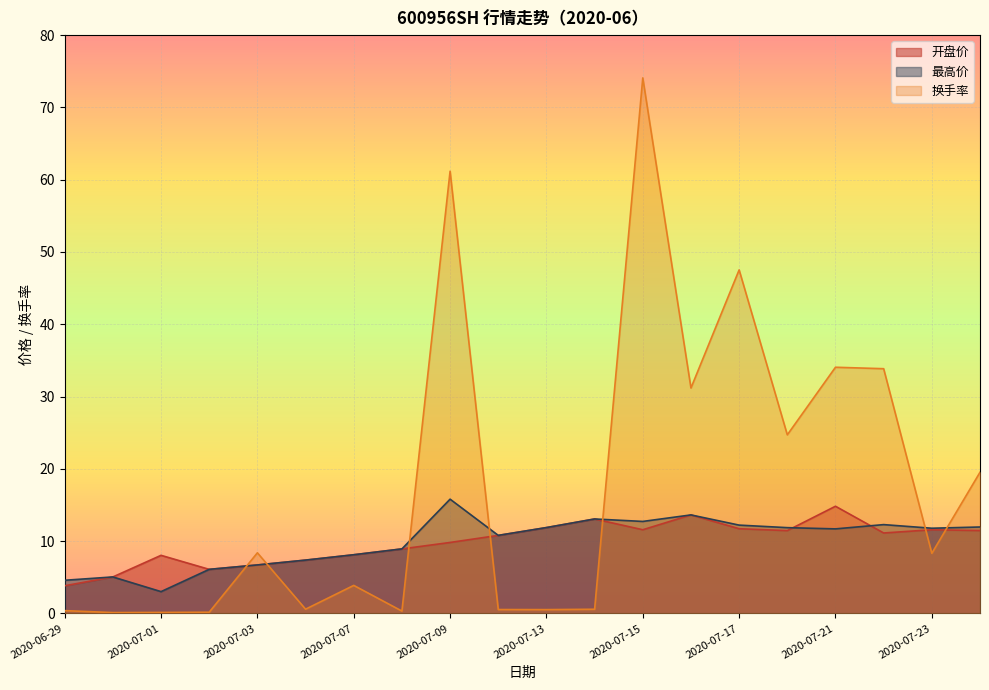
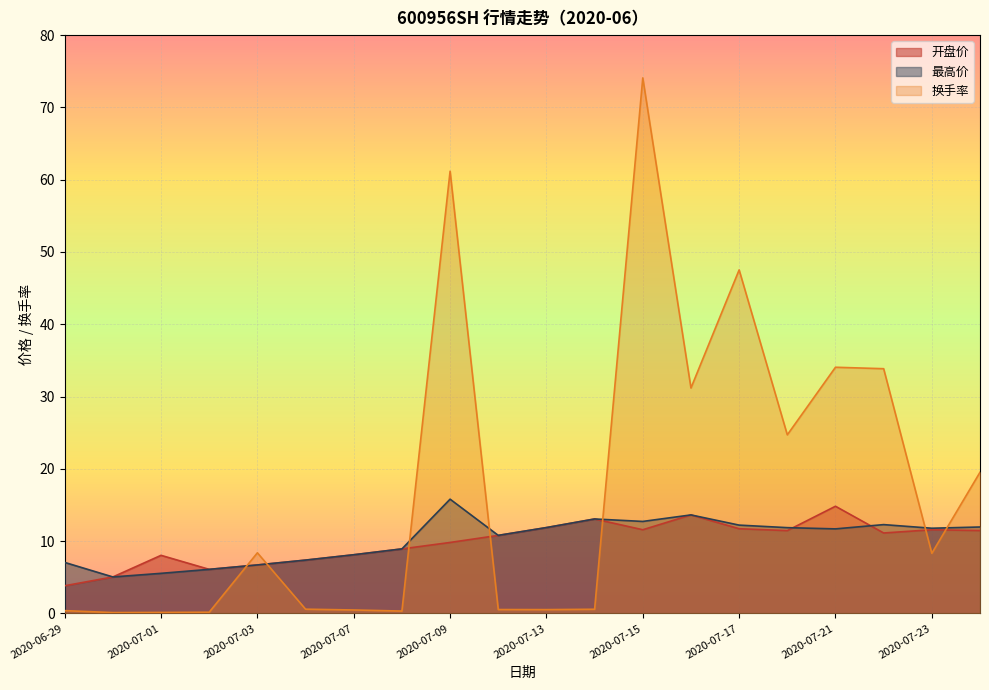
  {
    "开盘价": {
      "2020-06-29": 4,
      "2020-07-01": 8,
      "2020-07-09": 10,
      "2020-07-15": 12,
      "2020-07-17": 12,
      "2020-07-21": 15
    },
    "最高价": {
-     "2020-06-29": 5,
-     "2020-07-01": 3,
+     "2020-06-29": 7,
+     "2020-07-01": 6,
      "2020-07-09": 16,
      "2020-07-15": 13,
      "2020-07-17": 12,
      "2020-07-21": 12
    },
    "换手率": {
      "2020-06-29": 0,
      "2020-07-01": 0,
      "2020-07-03": 8,
-     "2020-07-07": 4,
+     "2020-07-07": 0,
      "2020-07-09": 61,
      "2020-07-13": 1,
      "2020-07-15": 74,
      "2020-07-17": 48,
      "2020-07-21": 34,
      "2020-07-23": 8
    }
  }
